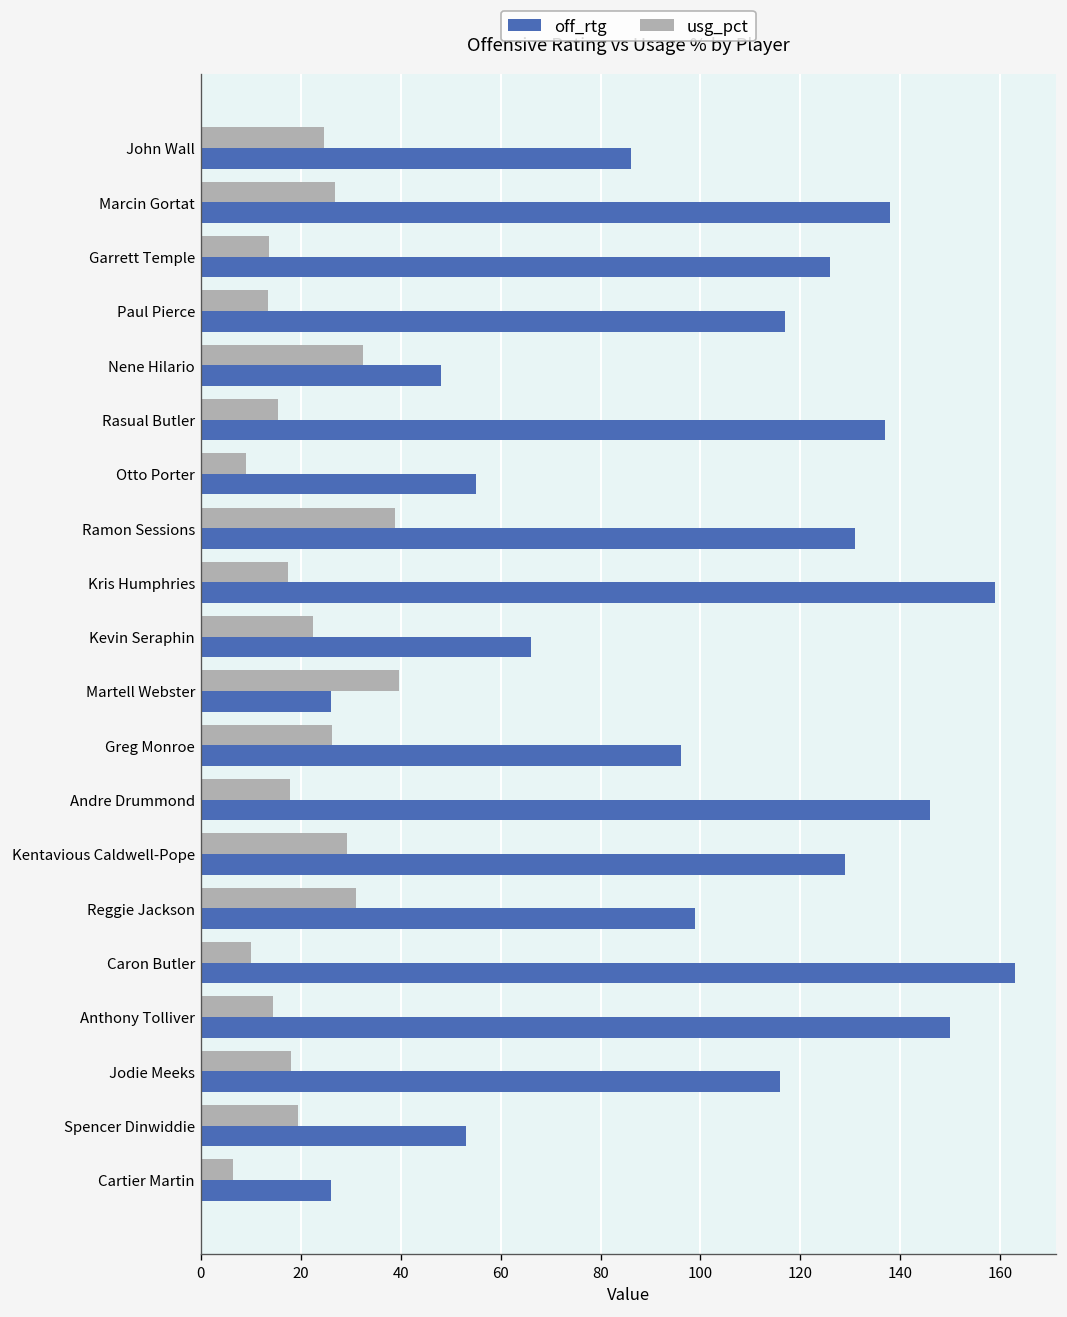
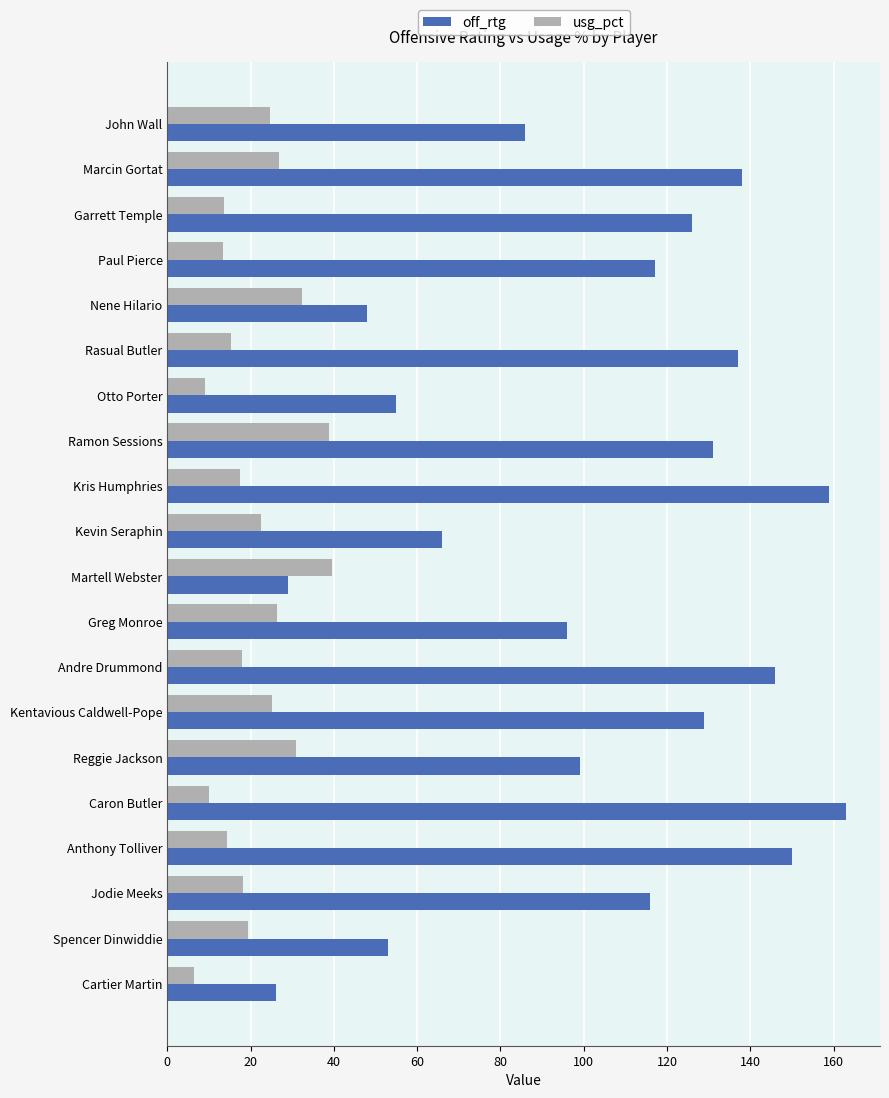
  {
    "off_rtg": {
      "John Wall": 86,
      "Marcin Gortat": 138,
      "Garrett Temple": 126,
      "Paul Pierce": 117,
      "Nene Hilario": 48,
      "Rasual Butler": 137,
      "Otto Porter": 55,
      "Ramon Sessions": 131,
      "Kris Humphries": 159,
      "Kevin Seraphin": 66,
-     "Martell Webster": 26,
+     "Martell Webster": 29,
      "Greg Monroe": 96,
      "Andre Drummond": 146,
      "Kentavious Caldwell-Pope": 129,
      "Reggie Jackson": 99,
      "Caron Butler": 163,
      "Anthony Tolliver": 150,
      "Jodie Meeks": 116,
      "Spencer Dinwiddie": 53,
      "Cartier Martin": 26
    },
    "usg_pct": {
      "John Wall": 25,
      "Marcin Gortat": 27,
      "Garrett Temple": 14,
      "Paul Pierce": 13,
      "Nene Hilario": 32,
      "Rasual Butler": 15,
      "Otto Porter": 9,
      "Ramon Sessions": 39,
      "Kris Humphries": 17,
      "Kevin Seraphin": 22,
      "Martell Webster": 40,
      "Greg Monroe": 26,
      "Andre Drummond": 18,
-     "Kentavious Caldwell-Pope": 29,
+     "Kentavious Caldwell-Pope": 25,
      "Reggie Jackson": 31,
      "Caron Butler": 10,
      "Anthony Tolliver": 14,
      "Jodie Meeks": 18,
      "Spencer Dinwiddie": 19,
      "Cartier Martin": 6
    }
  }
